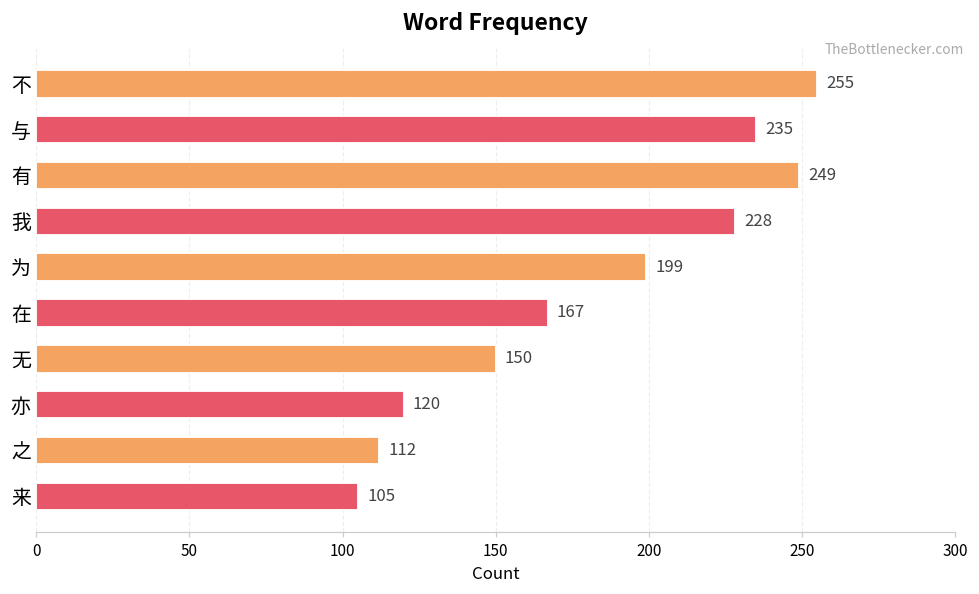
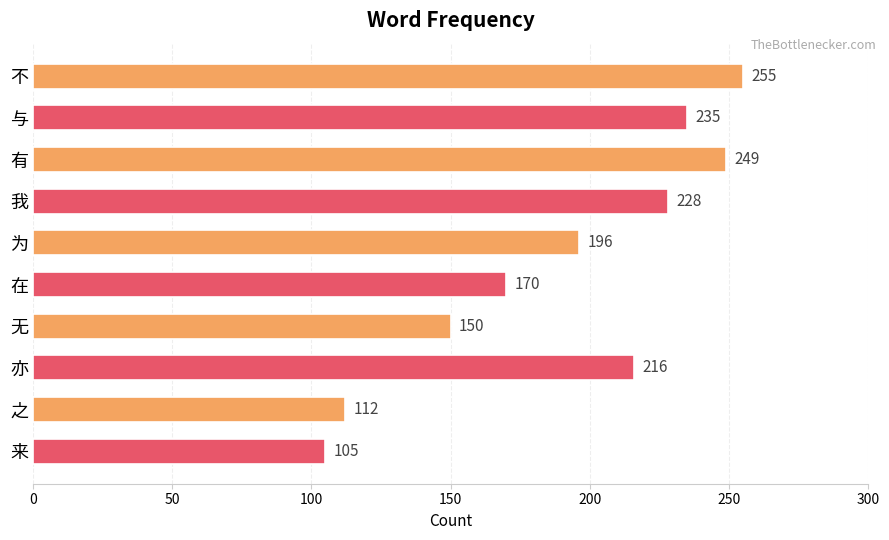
  {
    "不": 255,
    "与": 235,
    "有": 249,
    "我": 228,
-   "为": 199,
-   "在": 167,
+   "为": 196,
+   "在": 170,
    "无": 150,
-   "亦": 120,
+   "亦": 216,
    "之": 112,
    "来": 105
  }
